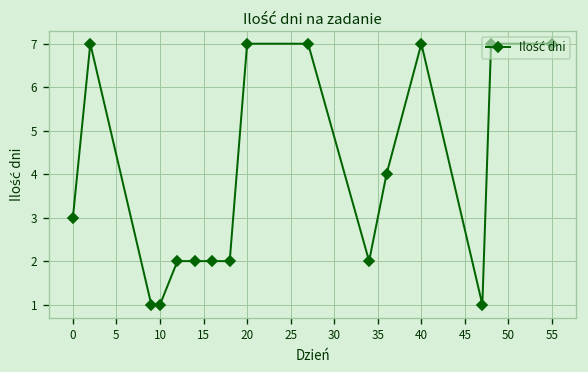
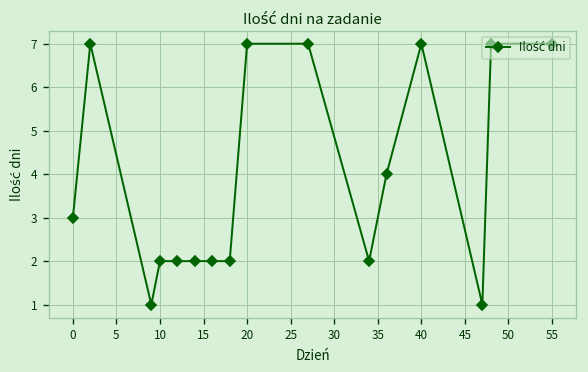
  {
    "0": 3,
-   "10": 1,
+   "10": 2,
    "20": 7,
    "40": 7
  }
